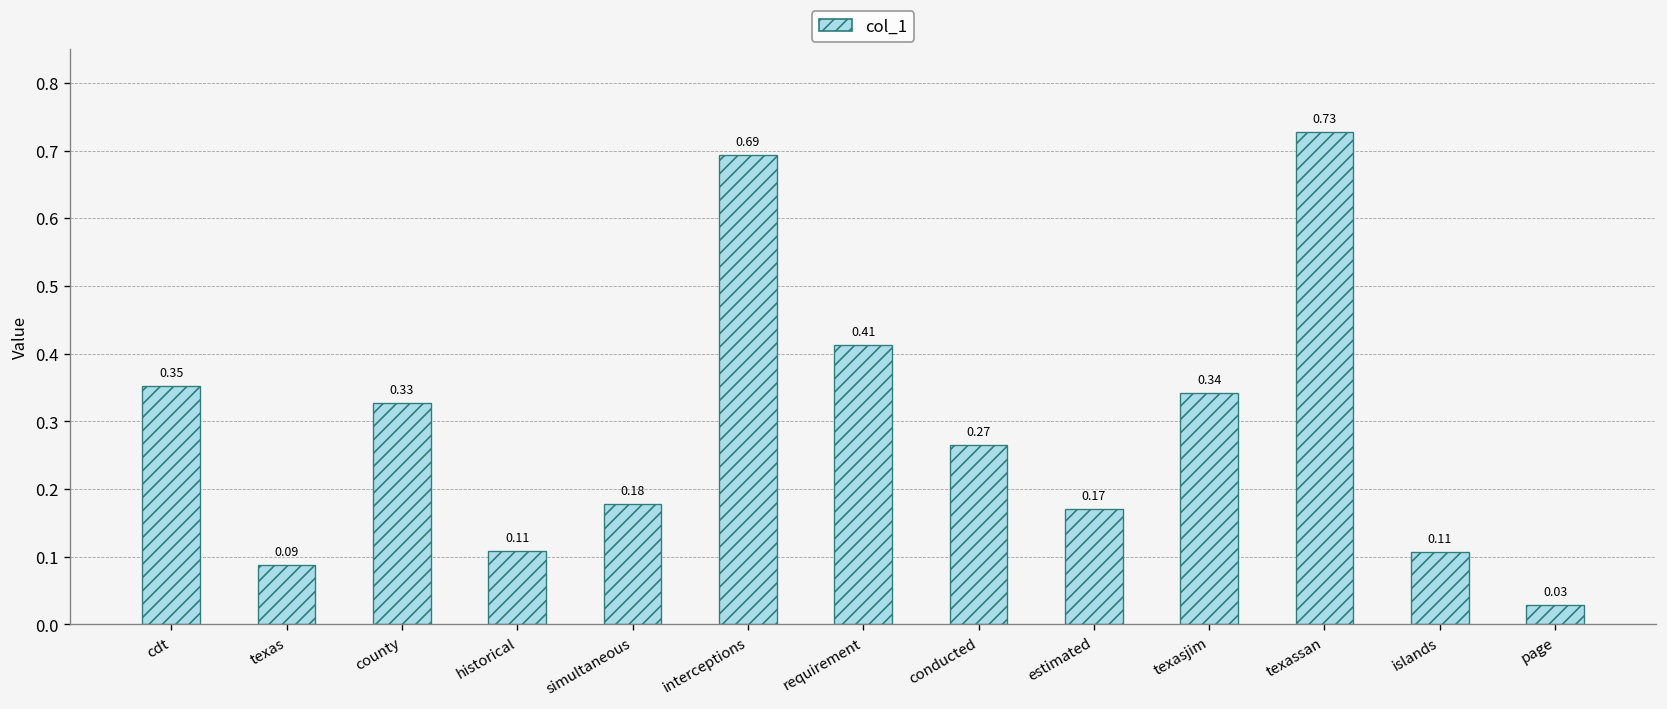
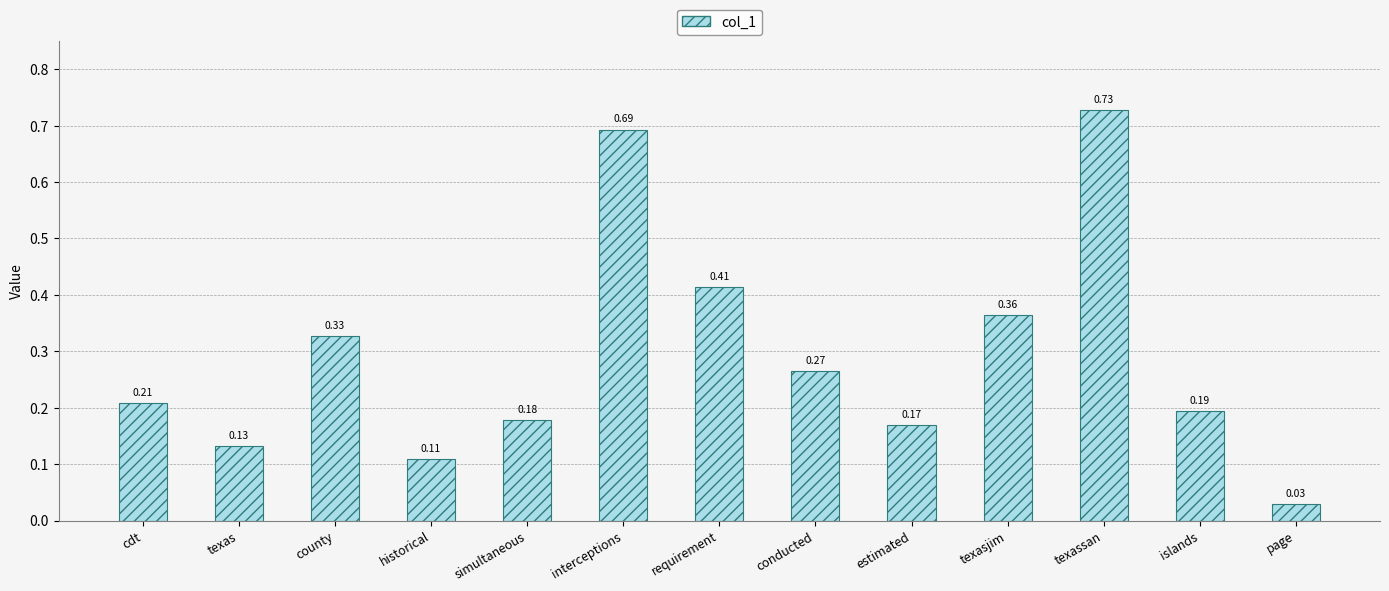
  {
-   "cdt": 0.35,
-   "texas": 0.09,
+   "cdt": 0.21,
+   "texas": 0.13,
    "county": 0.33,
    "historical": 0.11,
    "simultaneous": 0.18,
    "interceptions": 0.69,
    "requirement": 0.41,
    "conducted": 0.27,
    "estimated": 0.17,
-   "texasjim": 0.34,
+   "texasjim": 0.36,
    "texassan": 0.73,
-   "islands": 0.11,
+   "islands": 0.19,
    "page": 0.03
  }
